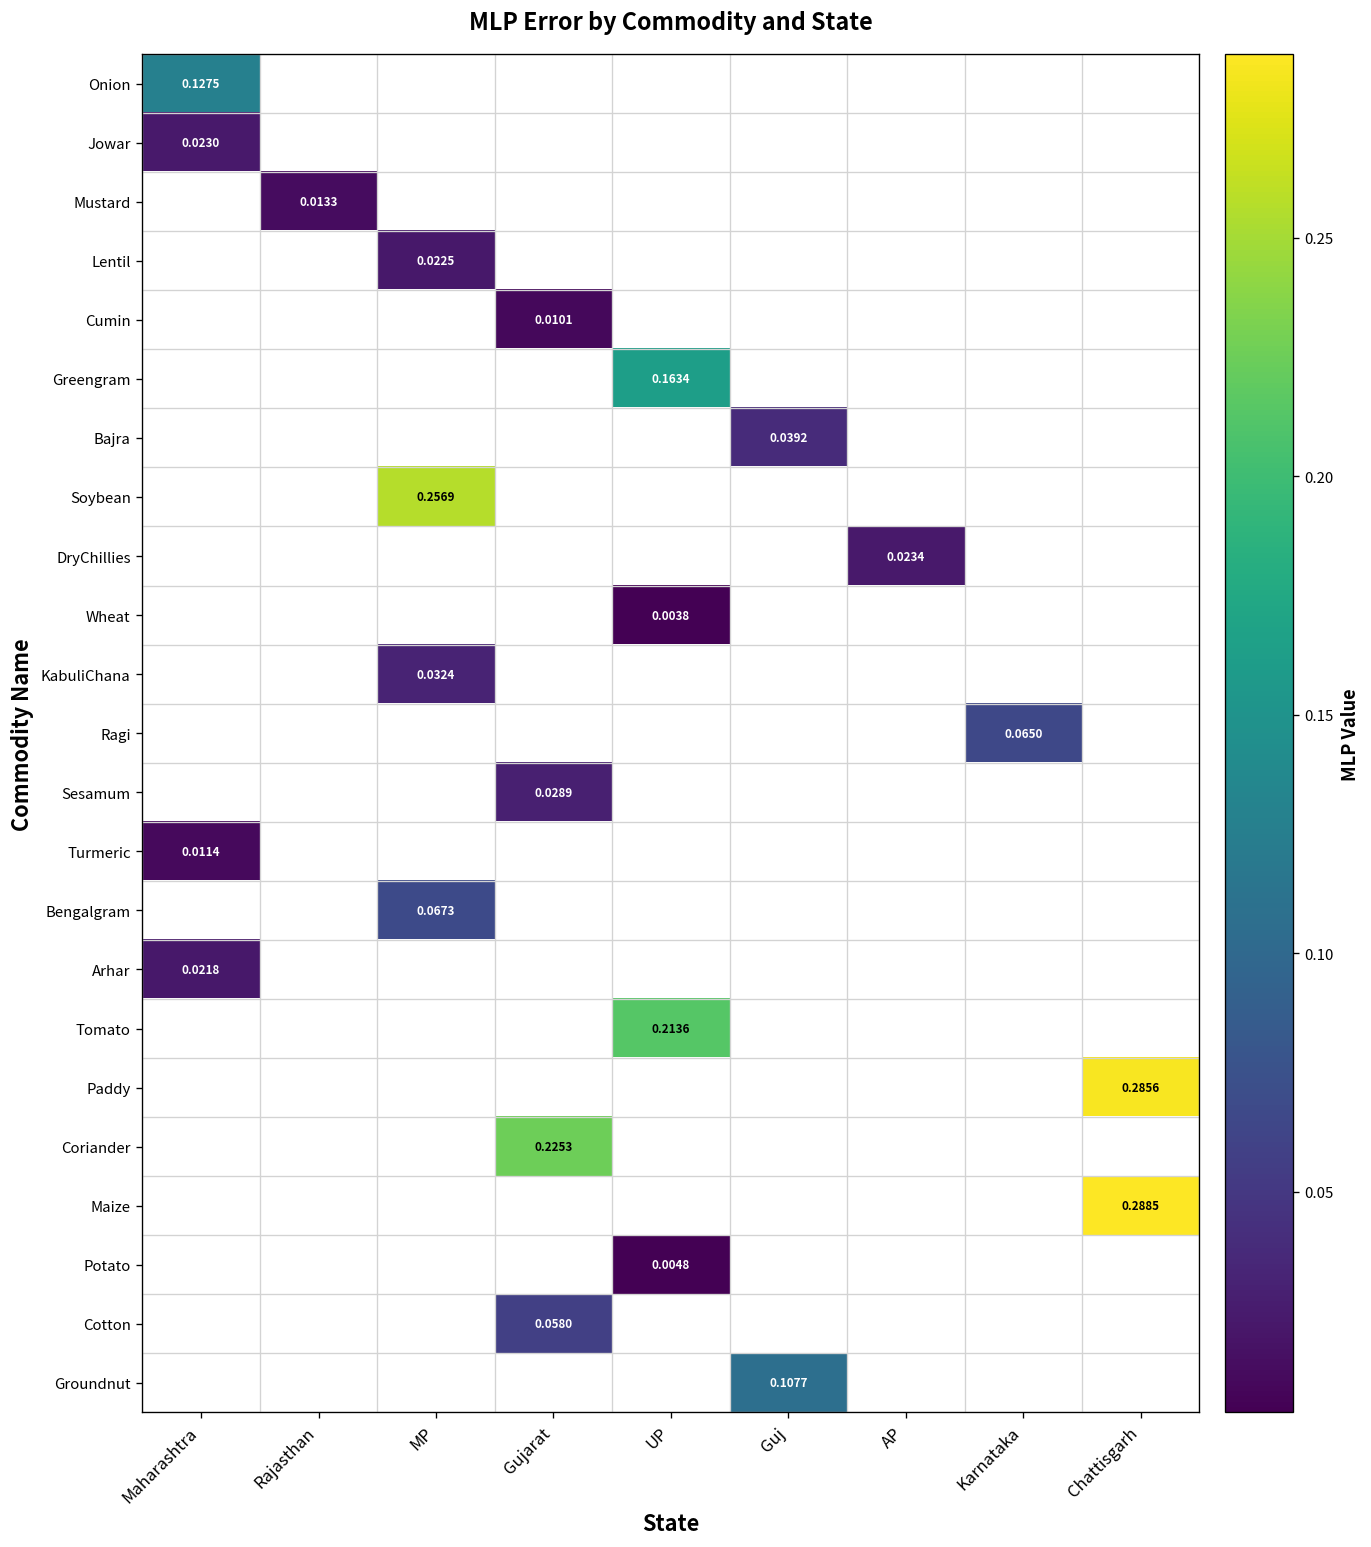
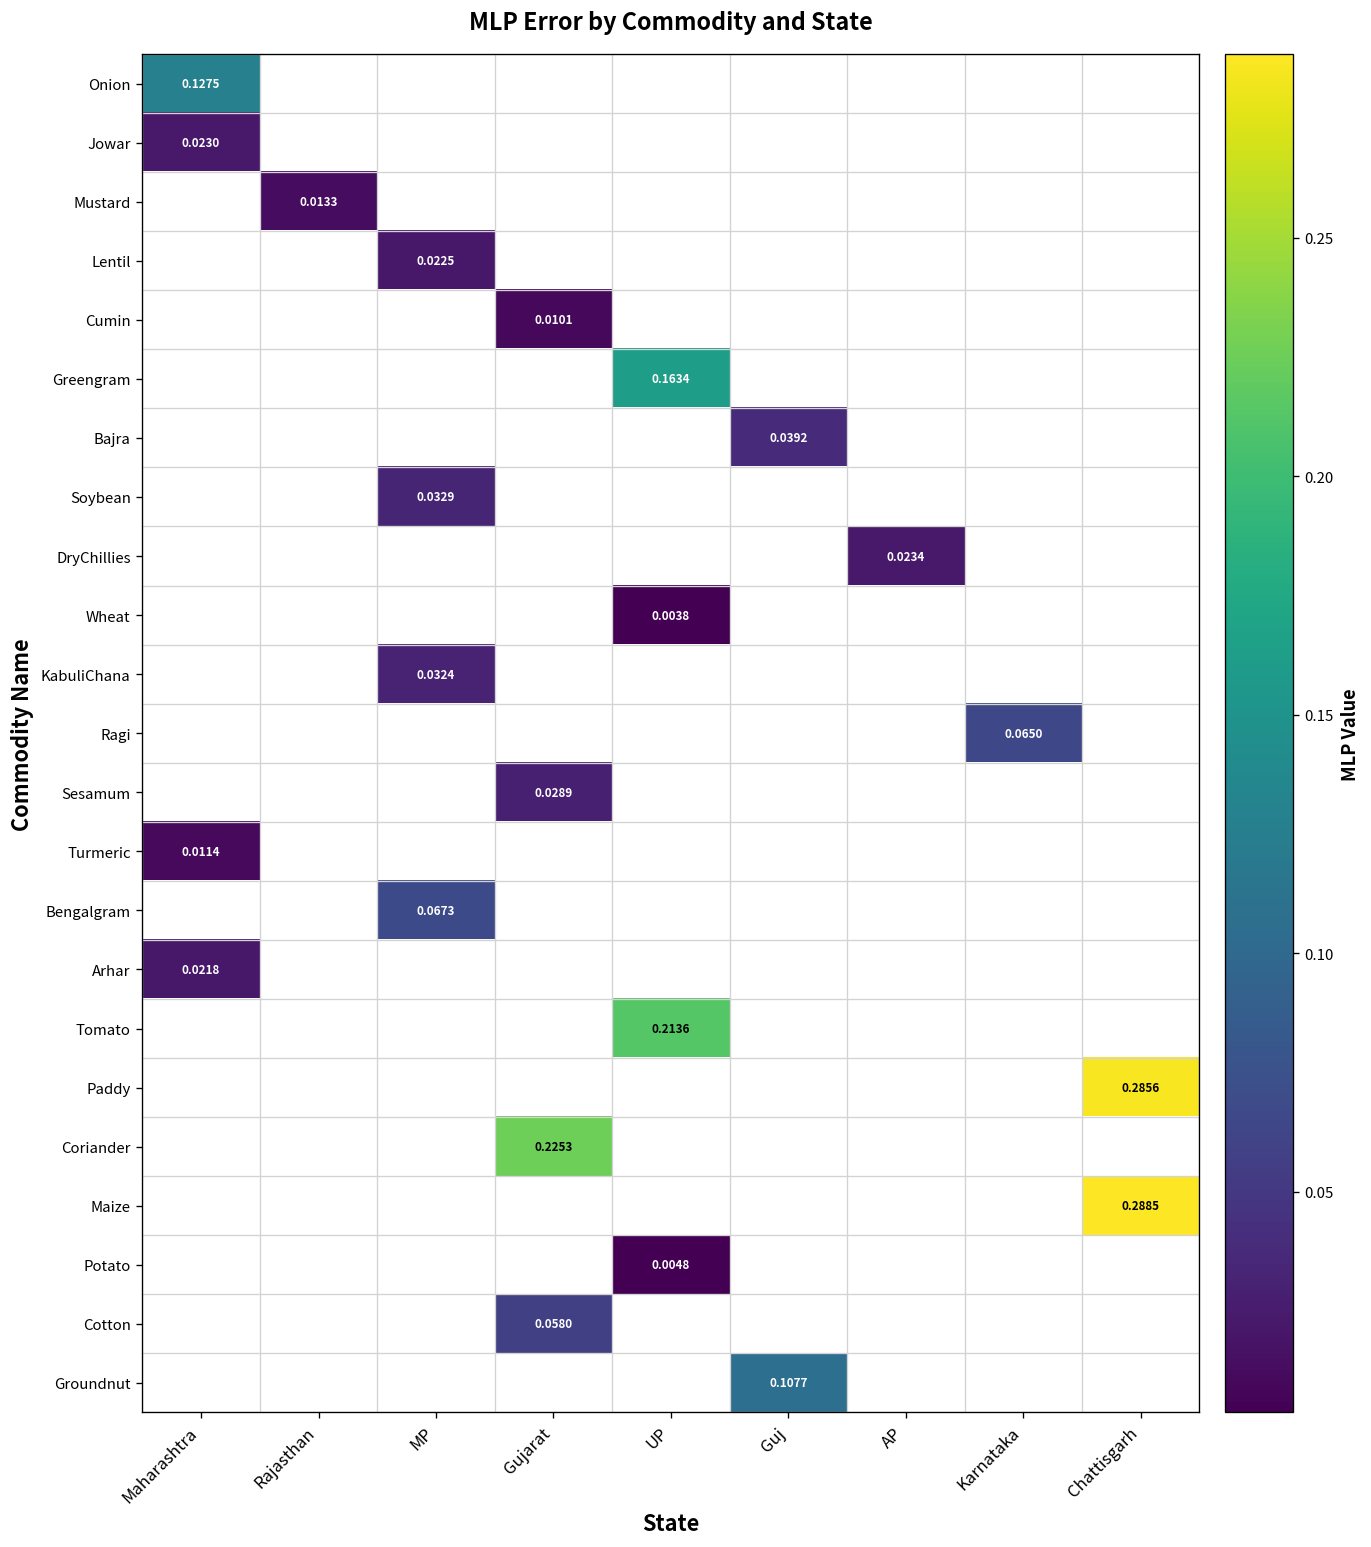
  {
    "Onion": {
      "Maharashtra": 0.1275
    },
    "Jowar": {
      "Maharashtra": 0.0230
    },
    "Mustard": {
      "Rajasthan": 0.0133
    },
    "Lentil": {
      "MP": 0.0225
    },
    "Cumin": {
      "Gujarat": 0.0101
    },
    "Greengram": {
      "UP": 0.1634
    },
    "Bajra": {
      "Guj": 0.0392
    },
    "Soybean": {
-     "MP": 0.2569
+     "MP": 0.0329
    },
    "DryChillies": {
      "AP": 0.0234
    },
    "Wheat": {
      "UP": 0.0038
    },
    "KabuliChana": {
      "MP": 0.0324
    },
    "Ragi": {
      "Karnataka": 0.0650
    },
    "Sesamum": {
      "Gujarat": 0.0289
    },
    "Turmeric": {
      "Maharashtra": 0.0114
    },
    "Bengalgram": {
      "MP": 0.0673
    },
    "Arhar": {
      "Maharashtra": 0.0218
    },
    "Tomato": {
      "UP": 0.2136
    },
    "Paddy": {
      "Chattisgarh": 0.2856
    },
    "Coriander": {
      "Gujarat": 0.2253
    },
    "Maize": {
      "Chattisgarh": 0.2885
    },
    "Potato": {
      "UP": 0.0048
    },
    "Cotton": {
      "Gujarat": 0.0580
    },
    "Groundnut": {
      "Guj": 0.1077
    }
  }
